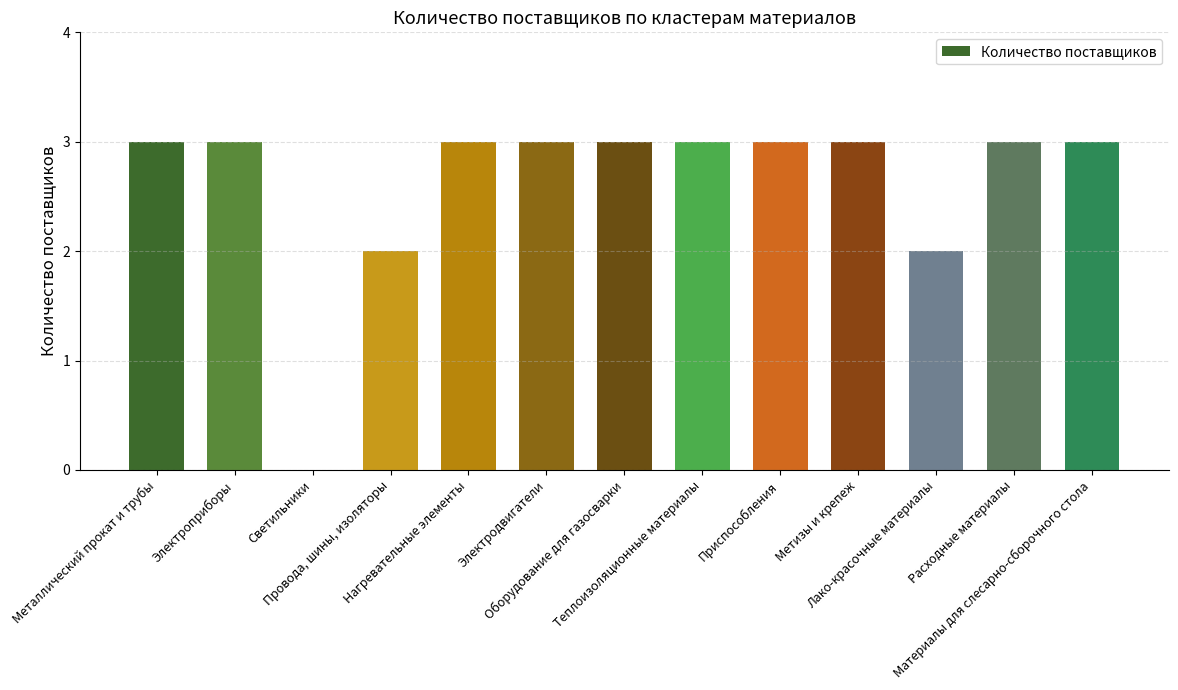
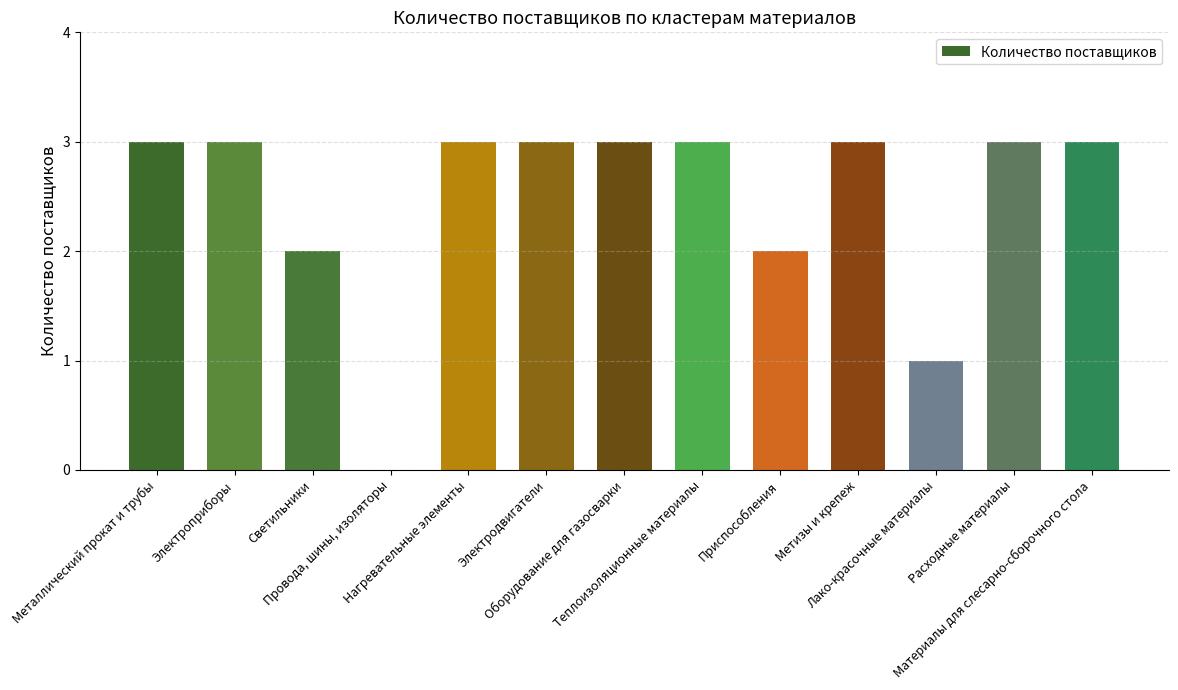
  {
    "Металлический прокат и трубы": 3,
    "Электроприборы": 3,
-   "Светильники": 0,
-   "Провода, шины, изоляторы": 2,
+   "Светильники": 2,
+   "Провода, шины, изоляторы": 0,
    "Нагревательные элементы": 3,
    "Электродвигатели": 3,
    "Оборудование для газосварки": 3,
    "Теплоизоляционные материалы": 3,
-   "Приспособления": 3,
+   "Приспособления": 2,
    "Метизы и крепеж": 3,
-   "Лако-красочные материалы": 2,
+   "Лако-красочные материалы": 1,
    "Расходные материалы": 3,
    "Материалы для слесарно-сборочного стола": 3
  }
